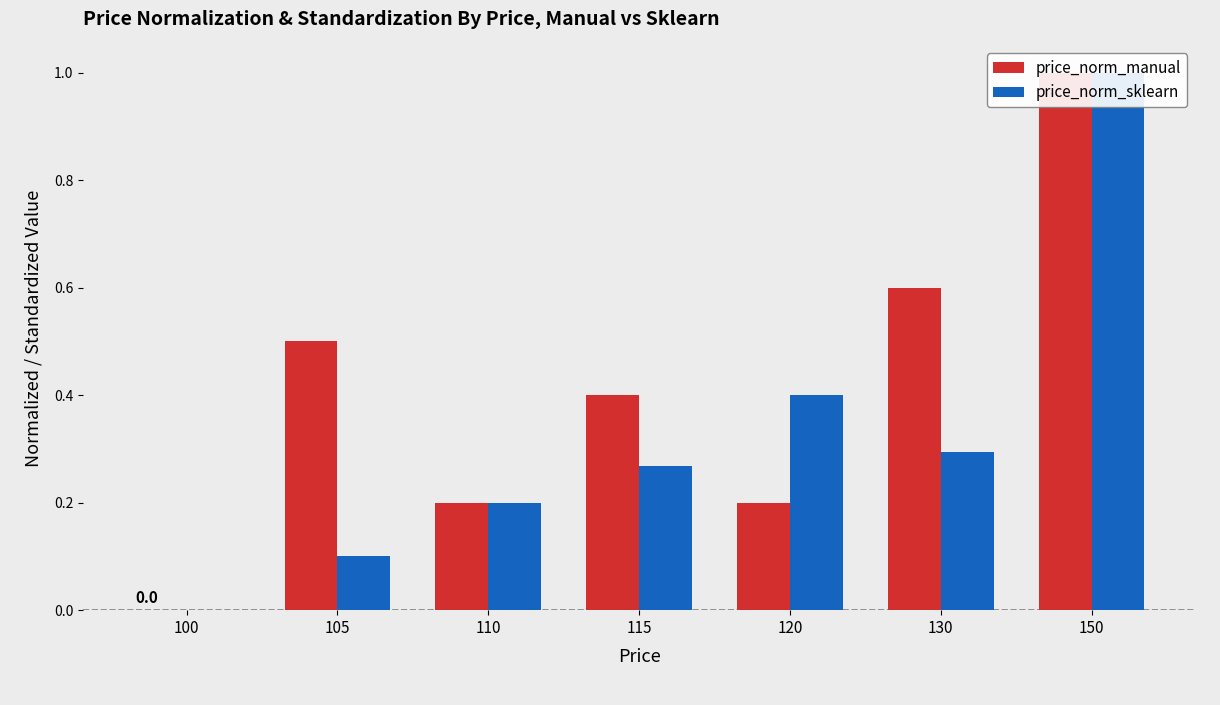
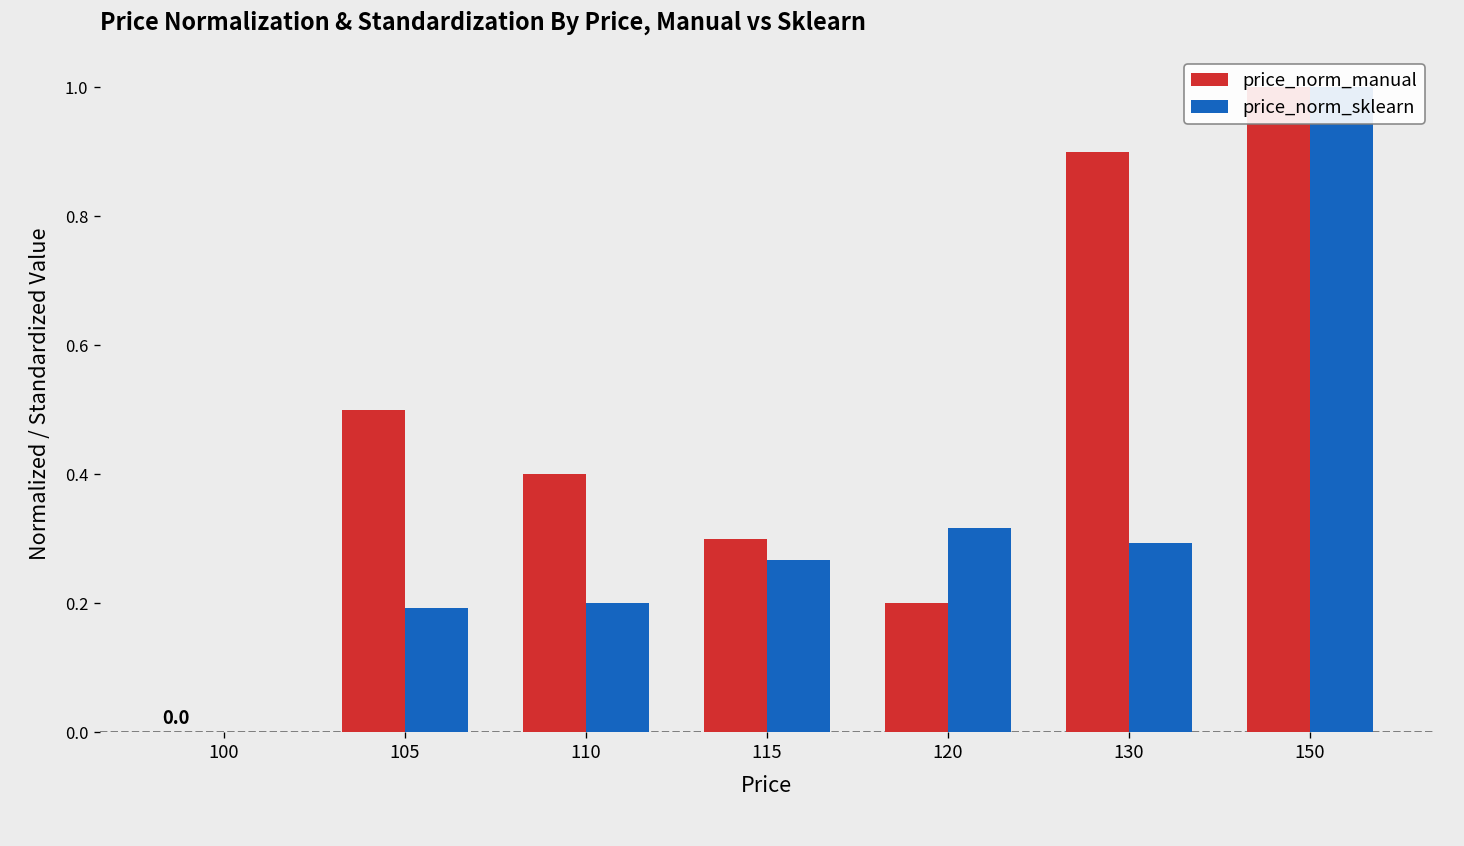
  {
    "price_norm_manual": {
      "105": 0.5,
-     "110": 0.2,
-     "115": 0.4,
+     "110": 0.4,
+     "115": 0.3,
      "120": 0.2,
-     "130": 0.6
+     "130": 0.9
    },
    "price_norm_sklearn": {
      "100": 0.00,
-     "105": 0.10,
+     "105": 0.19,
      "110": 0.20,
      "115": 0.27,
-     "120": 0.40,
+     "120": 0.32,
      "130": 0.29
    }
  }
